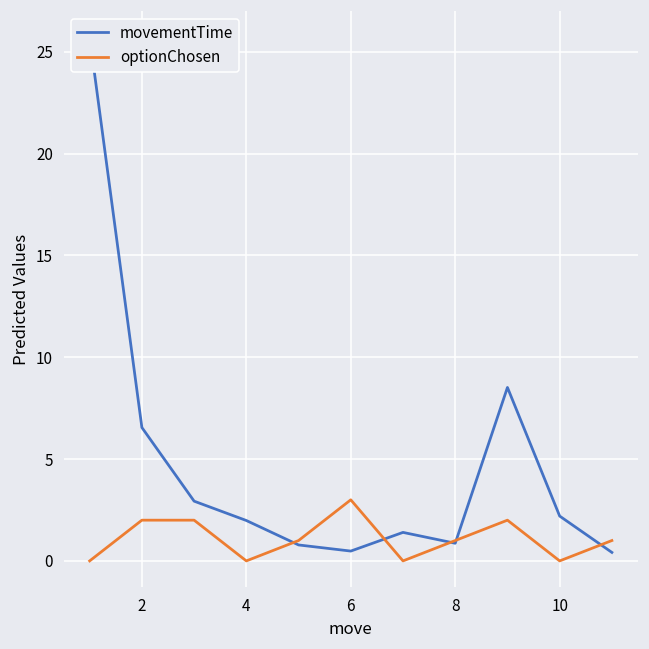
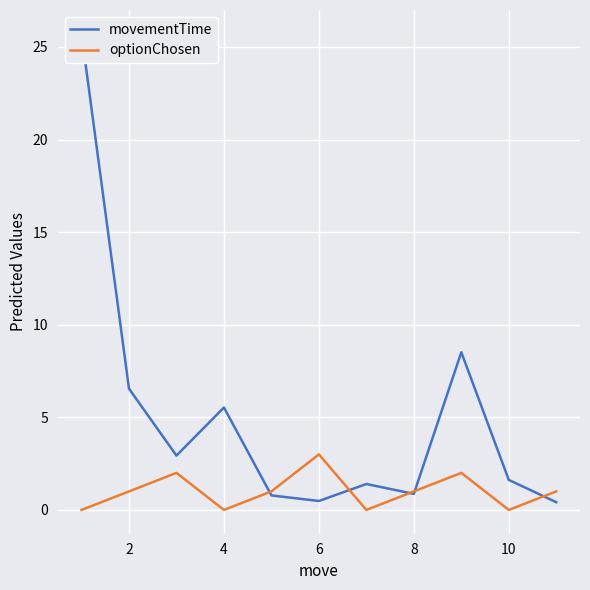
  {
    "movementTime": {
      "2": 6.5,
-     "4": 2.0,
+     "4": 5.5,
      "6": 0.5,
-     "10": 2.2
+     "10": 1.6
    },
    "optionChosen": {
-     "2": 2,
+     "2": 1,
      "4": 0,
      "6": 3,
      "10": 0
    }
  }
